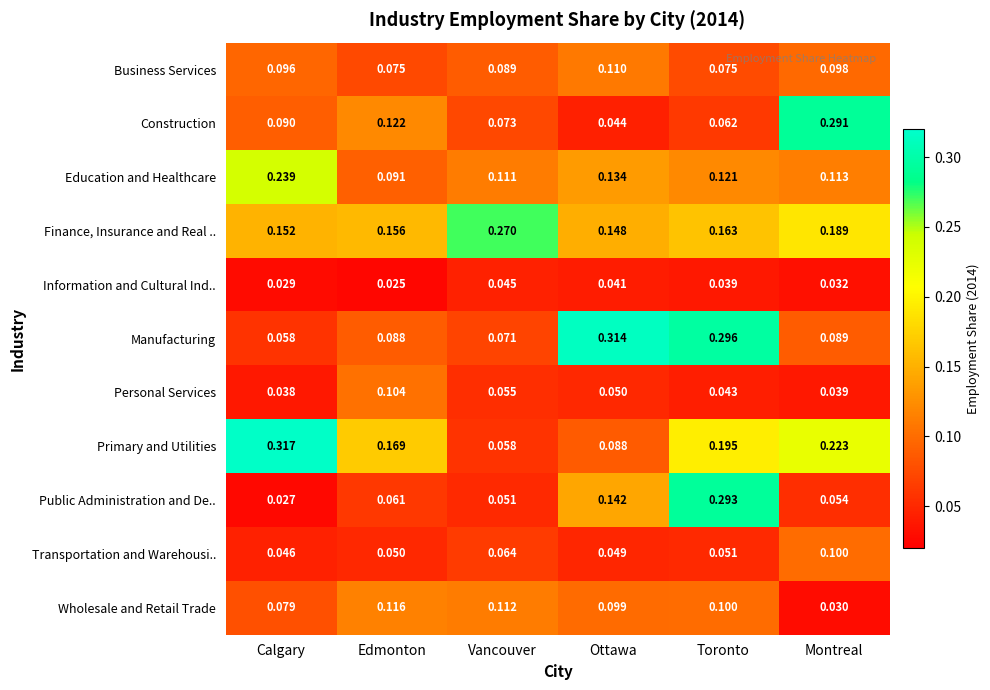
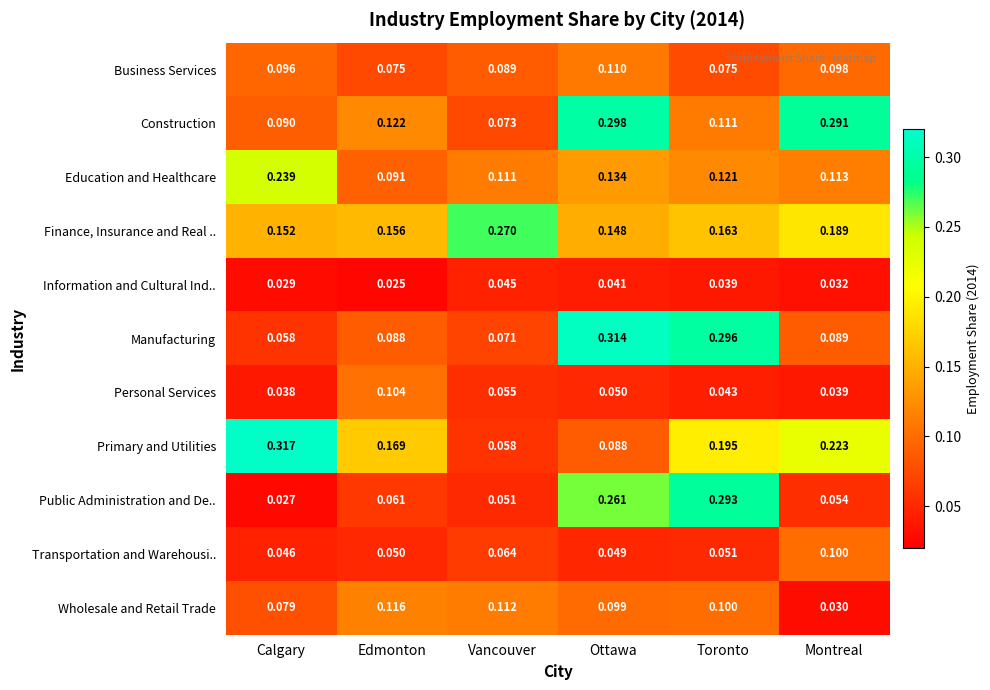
  {
    "Business Services": {
      "Calgary": 0.096,
      "Edmonton": 0.075,
      "Vancouver": 0.089,
      "Ottawa": 0.110,
      "Toronto": 0.075
    },
    "Construction": {
      "Calgary": 0.090,
      "Edmonton": 0.122,
      "Vancouver": 0.073,
-     "Ottawa": 0.044,
-     "Toronto": 0.062,
+     "Ottawa": 0.298,
+     "Toronto": 0.111,
      "Montreal": 0.291
    },
    "Education and Healthcare": {
      "Calgary": 0.239,
      "Edmonton": 0.091,
      "Vancouver": 0.111,
      "Ottawa": 0.134,
      "Toronto": 0.121,
      "Montreal": 0.113
    },
    "Finance, Insurance and Real ..": {
      "Calgary": 0.152,
      "Edmonton": 0.156,
      "Vancouver": 0.270,
      "Ottawa": 0.148,
      "Toronto": 0.163,
      "Montreal": 0.189
    },
    "Information and Cultural Ind..": {
      "Calgary": 0.029,
      "Edmonton": 0.025,
      "Vancouver": 0.045,
      "Ottawa": 0.041,
      "Toronto": 0.039,
      "Montreal": 0.032
    },
    "Manufacturing": {
      "Calgary": 0.058,
      "Edmonton": 0.088,
      "Vancouver": 0.071,
      "Ottawa": 0.314,
      "Toronto": 0.296,
      "Montreal": 0.089
    },
    "Personal Services": {
      "Calgary": 0.038,
      "Edmonton": 0.104,
      "Vancouver": 0.055,
      "Ottawa": 0.050,
      "Toronto": 0.043,
      "Montreal": 0.039
    },
    "Primary and Utilities": {
      "Calgary": 0.317,
      "Edmonton": 0.169,
      "Vancouver": 0.058,
      "Ottawa": 0.088,
      "Toronto": 0.195,
      "Montreal": 0.223
    },
    "Public Administration and De..": {
      "Calgary": 0.027,
      "Edmonton": 0.061,
      "Vancouver": 0.051,
-     "Ottawa": 0.142,
+     "Ottawa": 0.261,
      "Toronto": 0.293,
      "Montreal": 0.054
    },
    "Transportation and Warehousi..": {
      "Calgary": 0.046,
      "Edmonton": 0.050,
      "Vancouver": 0.064,
      "Ottawa": 0.049,
      "Toronto": 0.051,
      "Montreal": 0.100
    },
    "Wholesale and Retail Trade": {
      "Calgary": 0.079,
      "Edmonton": 0.116,
      "Vancouver": 0.112,
      "Ottawa": 0.099,
      "Toronto": 0.100,
      "Montreal": 0.030
    }
  }
